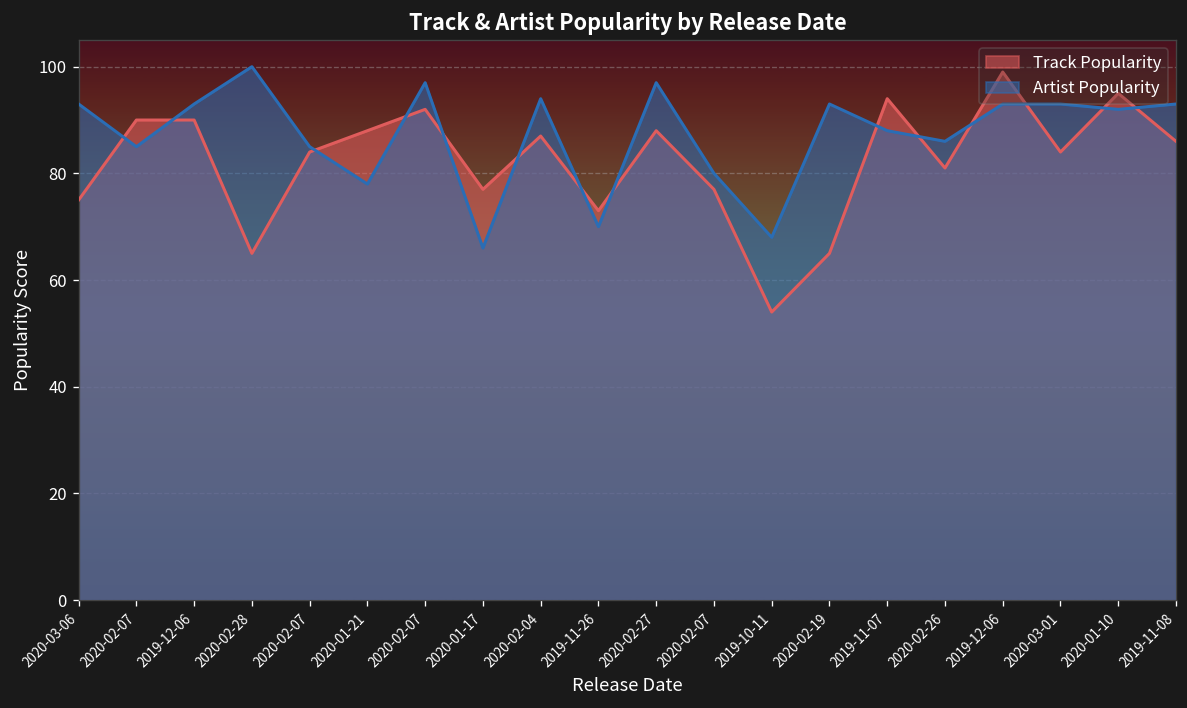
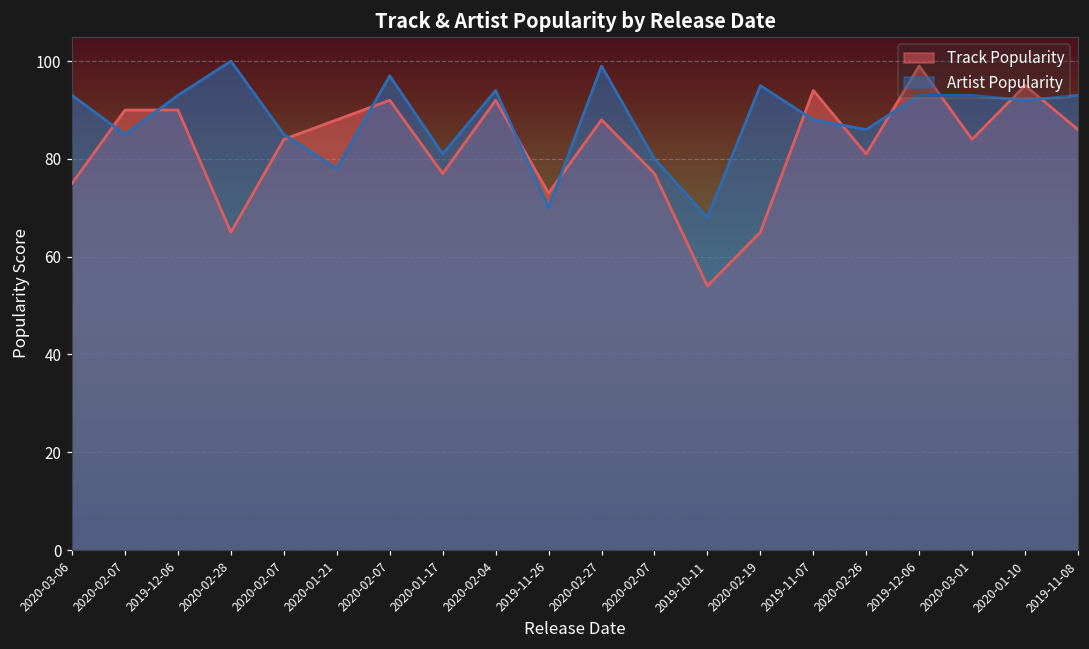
  {
    "Track Popularity": {
      "2020-03-06": 75,
      "2020-02-28": 65,
      "2020-01-21": 88,
      "2020-01-17": 77,
-     "2020-02-04": 87,
+     "2020-02-04": 92,
      "2019-11-26": 73,
      "2020-02-27": 88,
      "2019-10-11": 54,
      "2020-02-19": 65,
      "2019-11-07": 94,
      "2020-02-26": 81,
      "2020-03-01": 84,
      "2019-11-08": 86
    },
    "Artist Popularity": {
      "2020-03-06": 93,
      "2020-02-28": 100,
      "2020-01-21": 78,
-     "2020-01-17": 66,
+     "2020-01-17": 81,
      "2020-02-04": 94,
      "2019-11-26": 70,
-     "2020-02-27": 97,
+     "2020-02-27": 99,
      "2019-10-11": 68,
-     "2020-02-19": 93,
+     "2020-02-19": 95,
      "2019-11-07": 88,
      "2020-02-26": 86,
      "2020-03-01": 93,
      "2020-01-10": 92,
      "2019-11-08": 93
    }
  }
